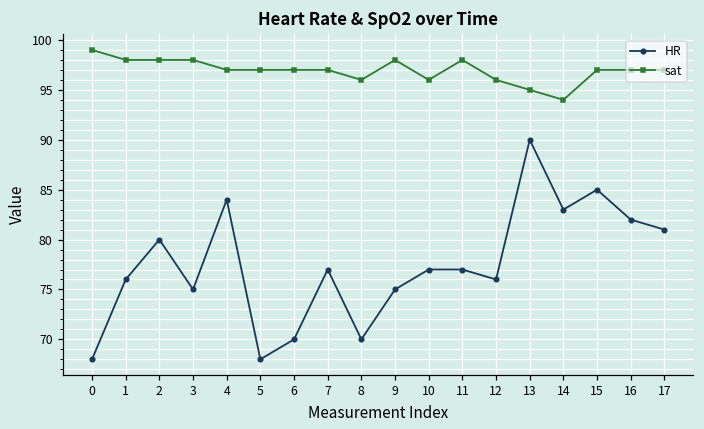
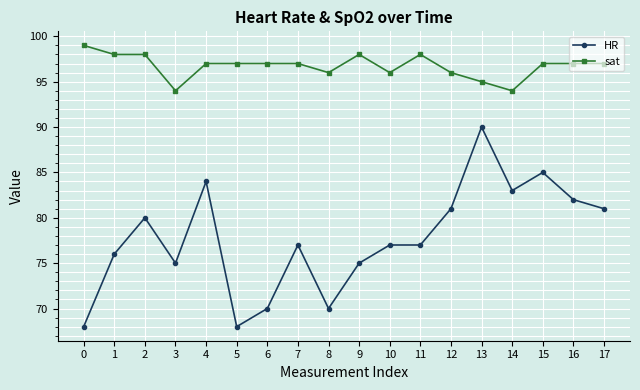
  {
    "HR": {
      "0": 68,
      "1": 76,
      "2": 80,
      "3": 75,
      "4": 84,
      "5": 68,
      "6": 70,
      "7": 77,
      "8": 70,
      "9": 75,
      "10": 77,
      "11": 77,
-     "12": 76,
+     "12": 81,
      "13": 90,
      "14": 83,
      "15": 85,
      "16": 82,
      "17": 81
    },
    "sat": {
      "0": 99,
      "1": 98,
      "2": 98,
-     "3": 98,
+     "3": 94,
      "4": 97,
      "5": 97,
      "6": 97,
      "7": 97,
      "8": 96,
      "9": 98,
      "10": 96,
      "11": 98,
      "12": 96,
      "13": 95,
      "14": 94,
      "15": 97
    }
  }
